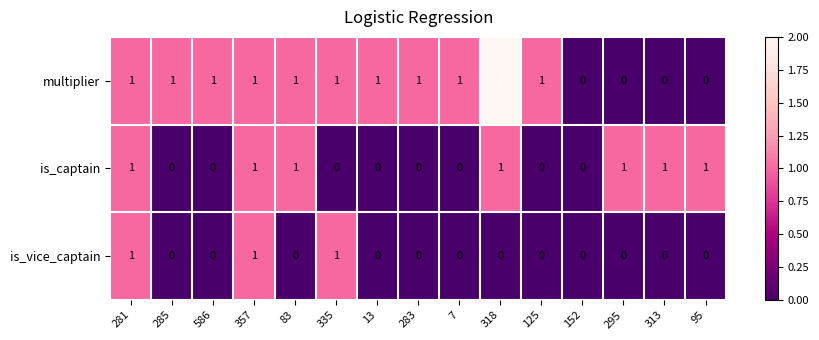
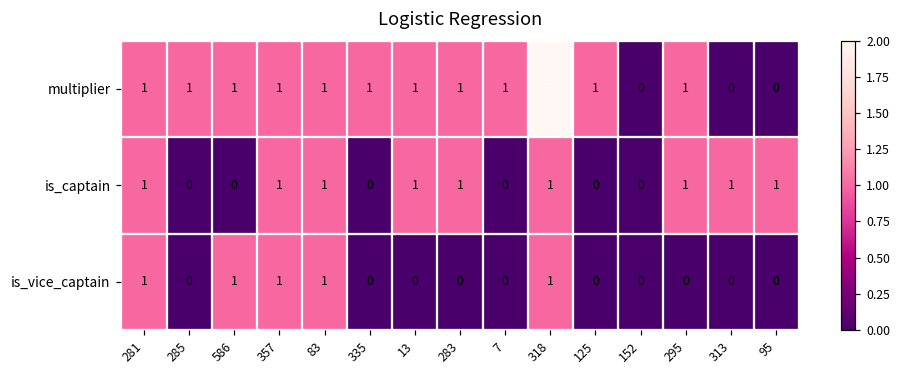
  {
    "multiplier": {
      "281": 1,
      "285": 1,
      "586": 1,
      "357": 1,
      "83": 1,
      "335": 1,
      "13": 1,
      "283": 1,
      "7": 1,
      "125": 1,
      "152": 0,
-     "295": 0,
+     "295": 1,
      "313": 0,
      "95": 0
    },
    "is_captain": {
      "281": 1,
      "285": 0,
      "586": 0,
      "357": 1,
      "83": 1,
      "335": 0,
-     "13": 0,
-     "283": 0,
+     "13": 1,
+     "283": 1,
      "7": 0,
      "318": 1,
      "125": 0,
      "152": 0,
      "295": 1,
      "313": 1,
      "95": 1
    },
    "is_vice_captain": {
      "281": 1,
      "285": 0,
-     "586": 0,
+     "586": 1,
      "357": 1,
-     "83": 0,
-     "335": 1,
+     "83": 1,
+     "335": 0,
      "13": 0,
      "283": 0,
      "7": 0,
-     "318": 0,
+     "318": 1,
      "125": 0,
      "152": 0,
      "295": 0,
      "313": 0,
      "95": 0
    }
  }
